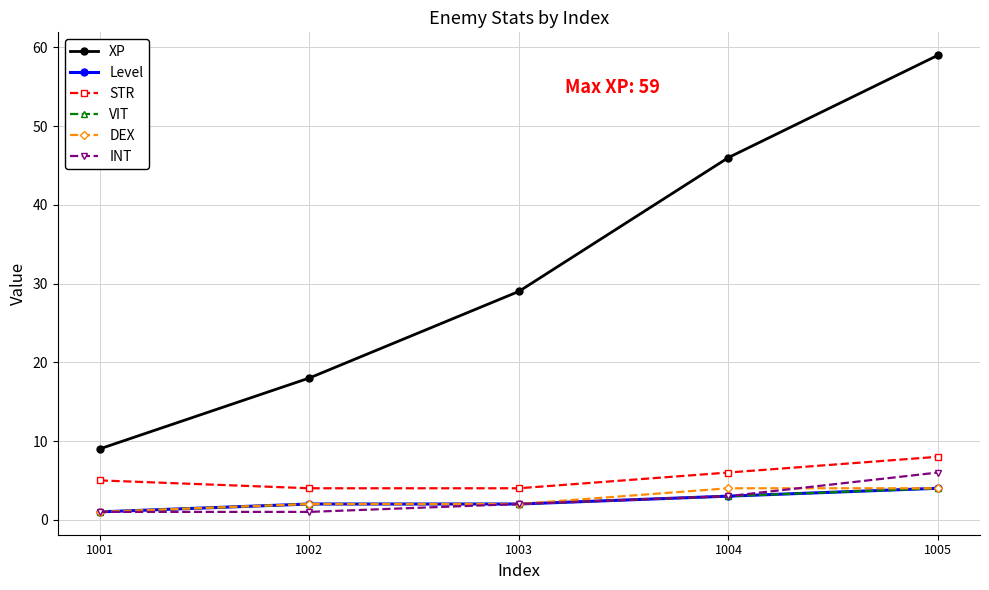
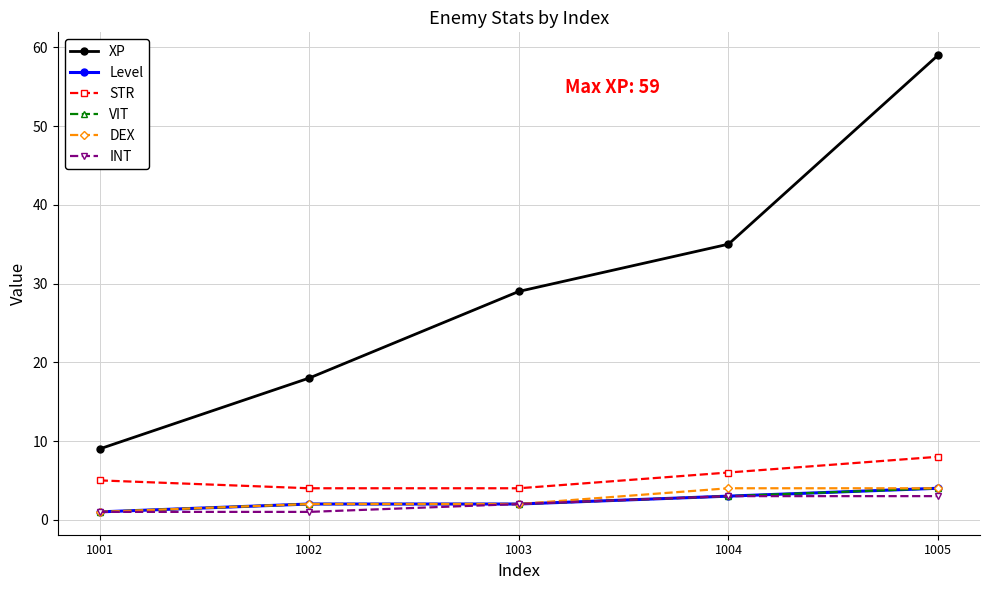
  {
    "XP": {
      "1001": 9,
      "1002": 18,
      "1003": 29,
-     "1004": 46,
+     "1004": 35,
      "1005": 59
    },
    "STR": {
      "1001": 5,
      "1002": 4,
      "1003": 4,
      "1004": 6,
      "1005": 8
    },
    "DEX": {
      "1004": 4
    },
    "INT": {
      "1002": 1,
-     "1005": 6
+     "1005": 3
    }
  }
